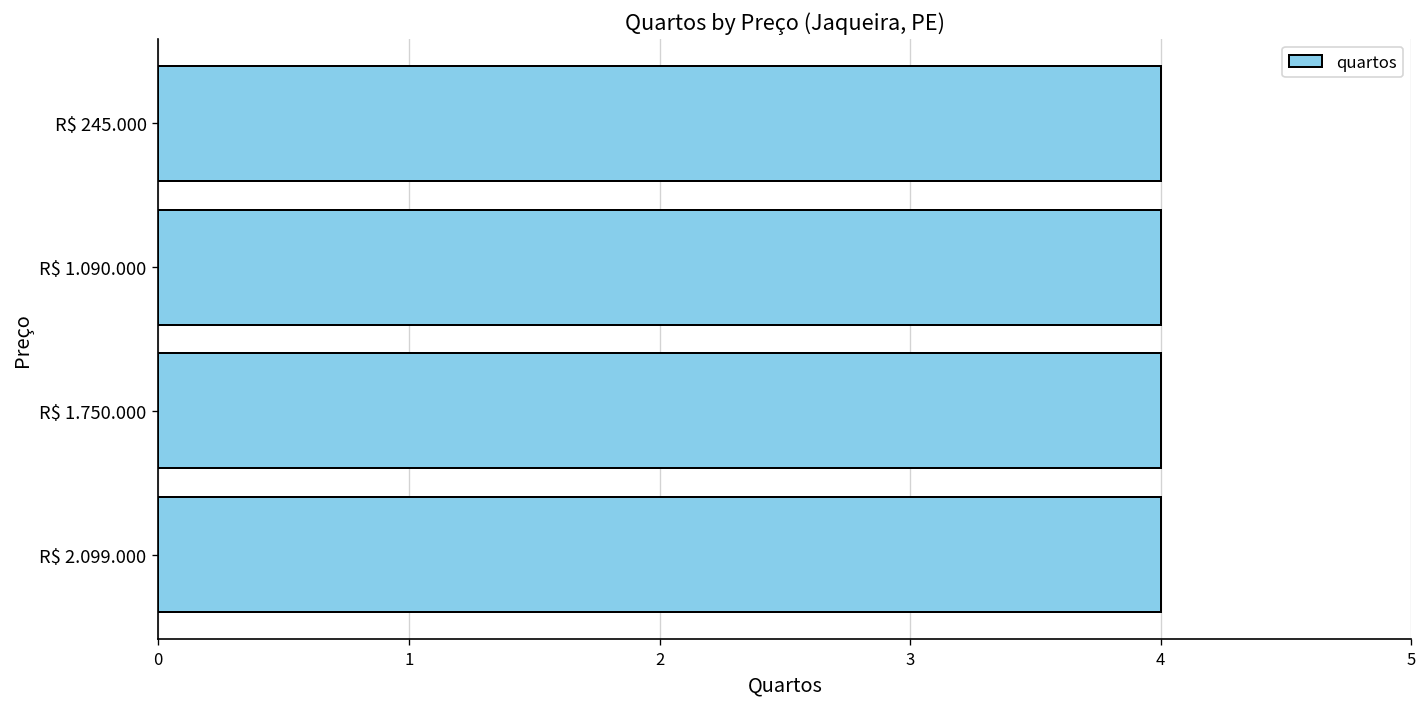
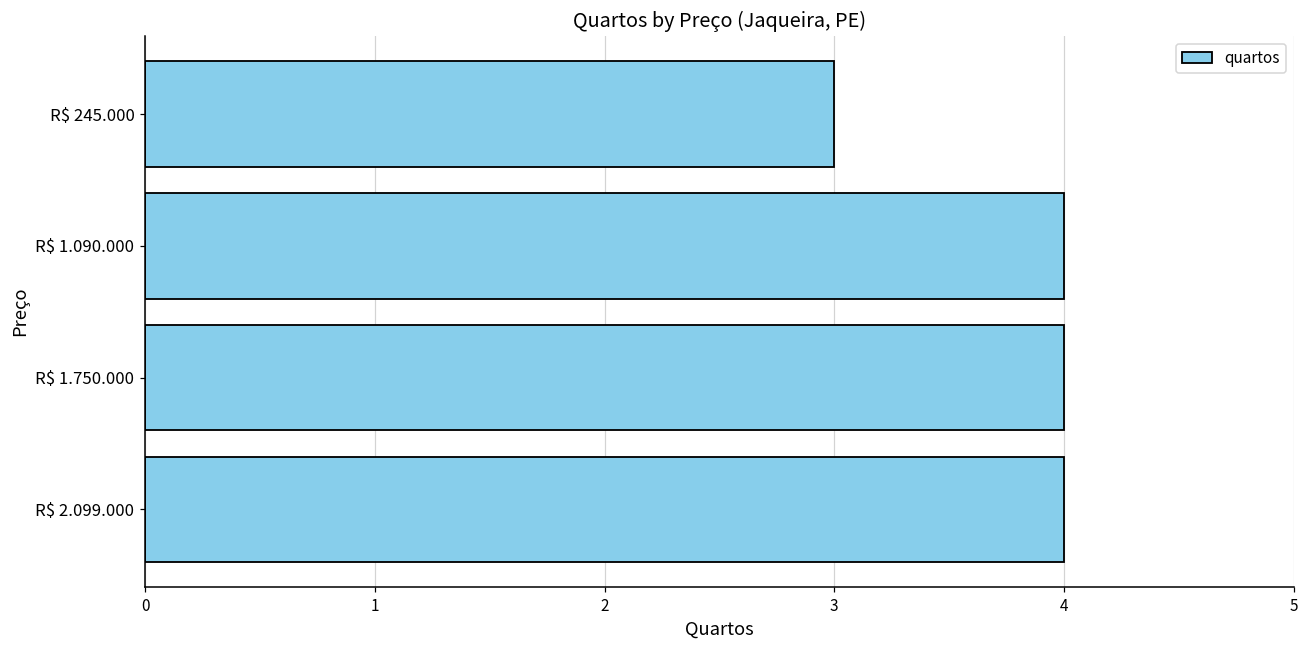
  {
-   "R$ 245.000": 4,
+   "R$ 245.000": 3,
    "R$ 1.090.000": 4,
    "R$ 1.750.000": 4,
    "R$ 2.099.000": 4
  }
